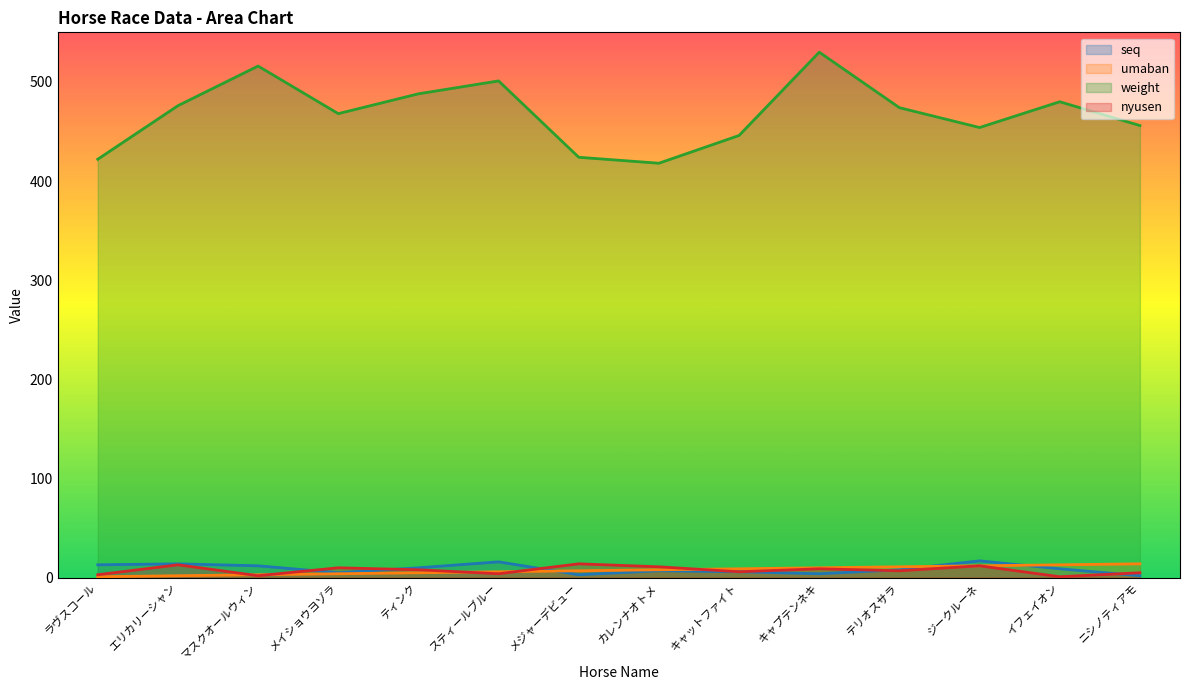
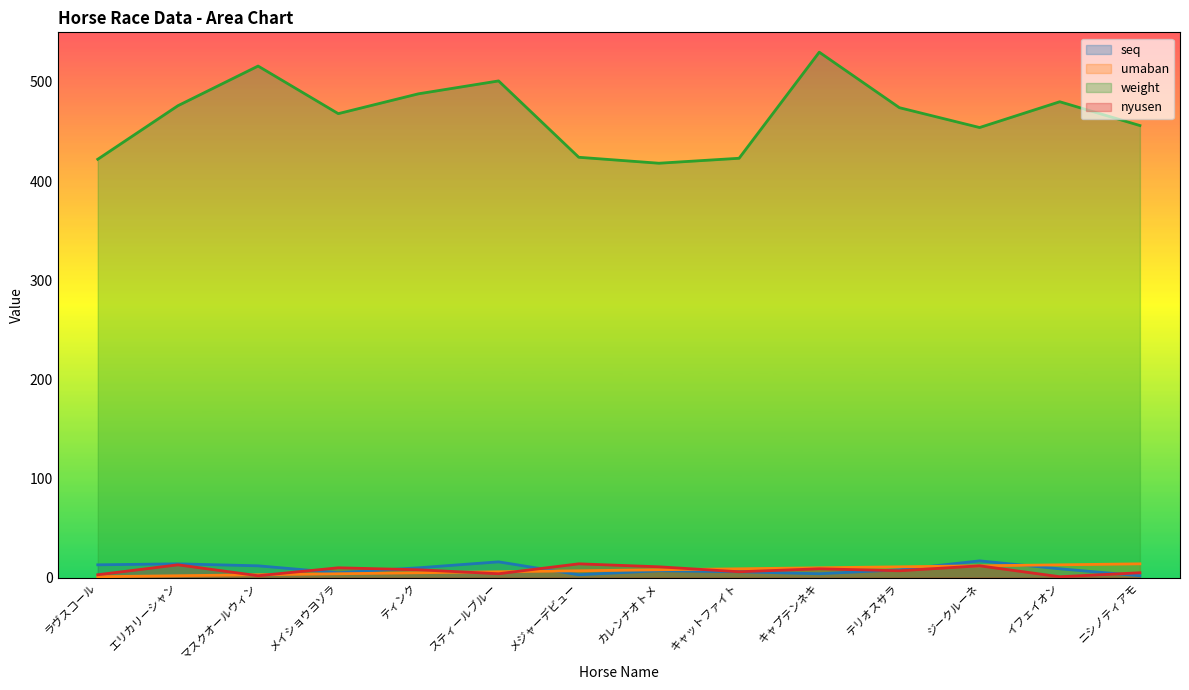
  {
    "seq": {
      "ラヴスコール": 10,
      "マスクオールウィン": 10,
      "スティールブルー": 20,
      "メジャーデビュー": 0,
      "キャプテンネキ": 0,
      "ジークルーネ": 20,
      "イフェイオン": 10,
      "ニシノティアモ": 0
    },
    "weight": {
      "ラヴスコール": 420,
      "エリカリーシャン": 480,
      "マスクオールウィン": 520,
      "メイショウヨゾラ": 470,
      "ティンク": 490,
      "スティールブルー": 500,
      "メジャーデビュー": 420,
      "カレンナオトメ": 420,
-     "キャットファイト": 450,
+     "キャットファイト": 420,
      "キャプテンネキ": 530,
      "テリオスサラ": 470,
      "ジークルーネ": 450,
      "イフェイオン": 480,
      "ニシノティアモ": 460
    }
  }
